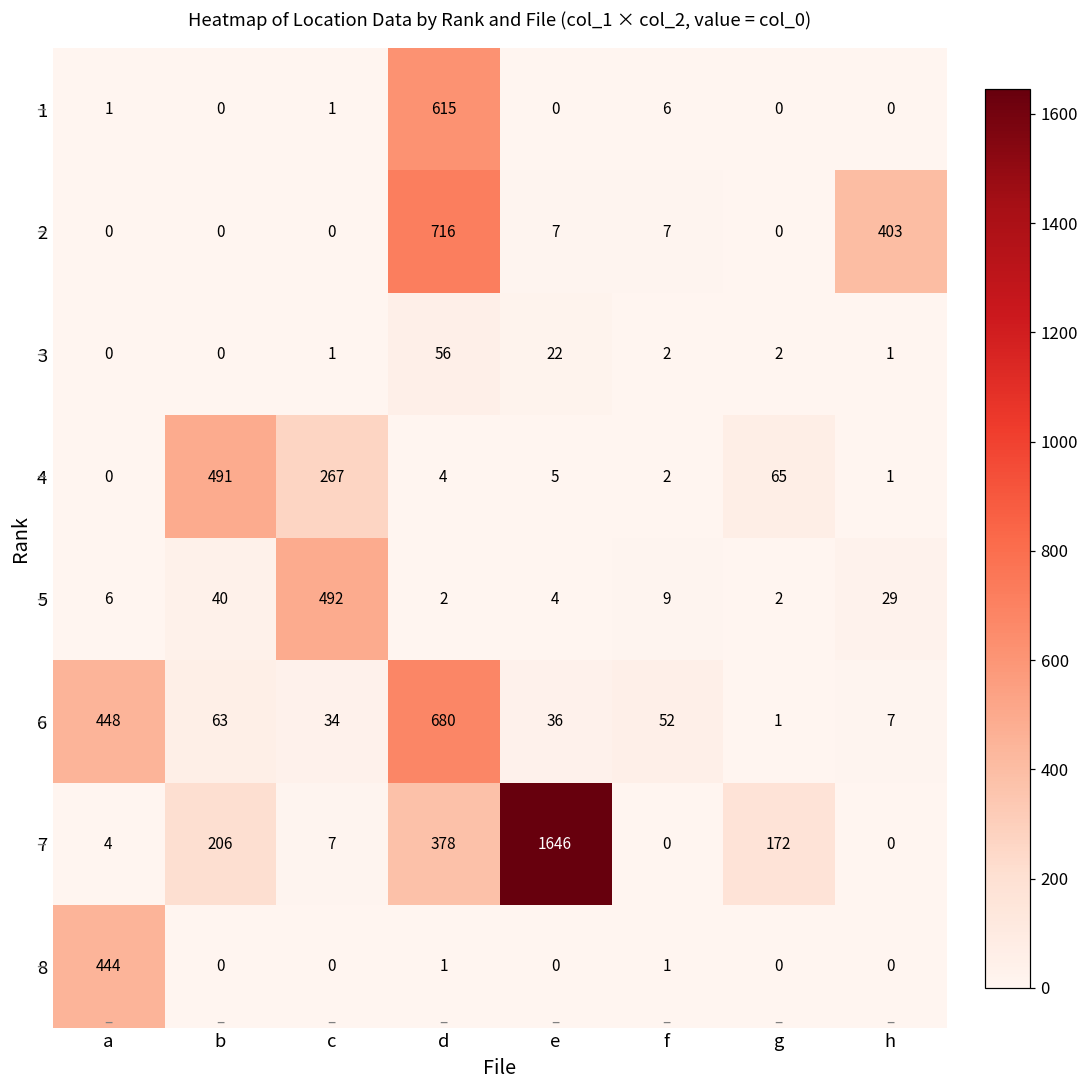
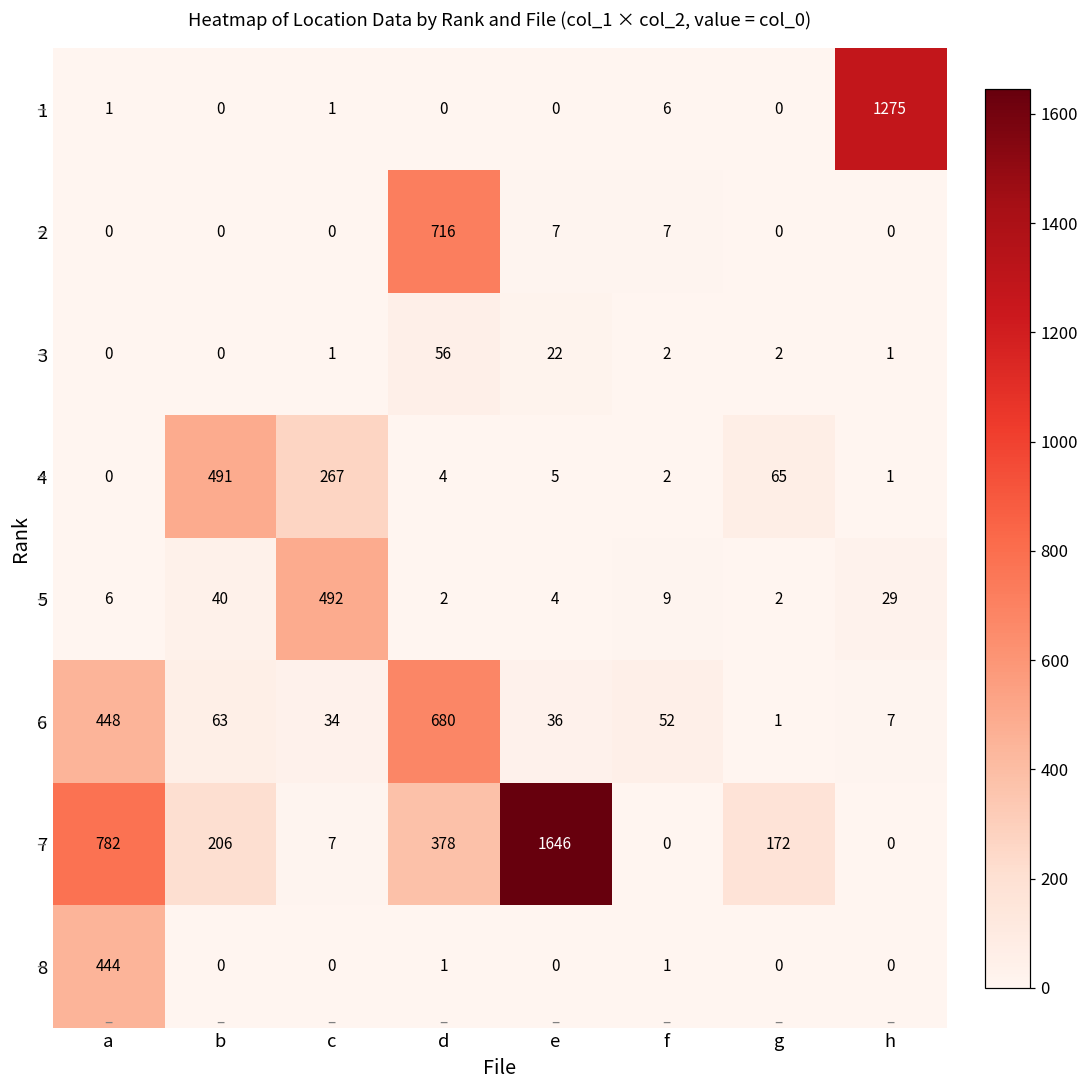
  {
    "1": {
      "a": 1,
      "b": 0,
      "c": 1,
-     "d": 615,
+     "d": 0,
      "e": 0,
      "f": 6,
      "g": 0,
-     "h": 0
+     "h": 1275
    },
    "2": {
      "a": 0,
      "b": 0,
      "c": 0,
      "d": 716,
      "e": 7,
      "f": 7,
      "g": 0,
-     "h": 403
+     "h": 0
    },
    "3": {
      "a": 0,
      "b": 0,
      "c": 1,
      "d": 56,
      "e": 22,
      "f": 2,
      "g": 2,
      "h": 1
    },
    "4": {
      "a": 0,
      "b": 491,
      "c": 267,
      "d": 4,
      "e": 5,
      "f": 2,
      "g": 65,
      "h": 1
    },
    "5": {
      "a": 6,
      "b": 40,
      "c": 492,
      "d": 2,
      "e": 4,
      "f": 9,
      "g": 2,
      "h": 29
    },
    "6": {
      "a": 448,
      "b": 63,
      "c": 34,
      "d": 680,
      "e": 36,
      "f": 52,
      "g": 1,
      "h": 7
    },
    "7": {
-     "a": 4,
+     "a": 782,
      "b": 206,
      "c": 7,
      "d": 378,
      "e": 1646,
      "f": 0,
      "g": 172,
      "h": 0
    }
  }
